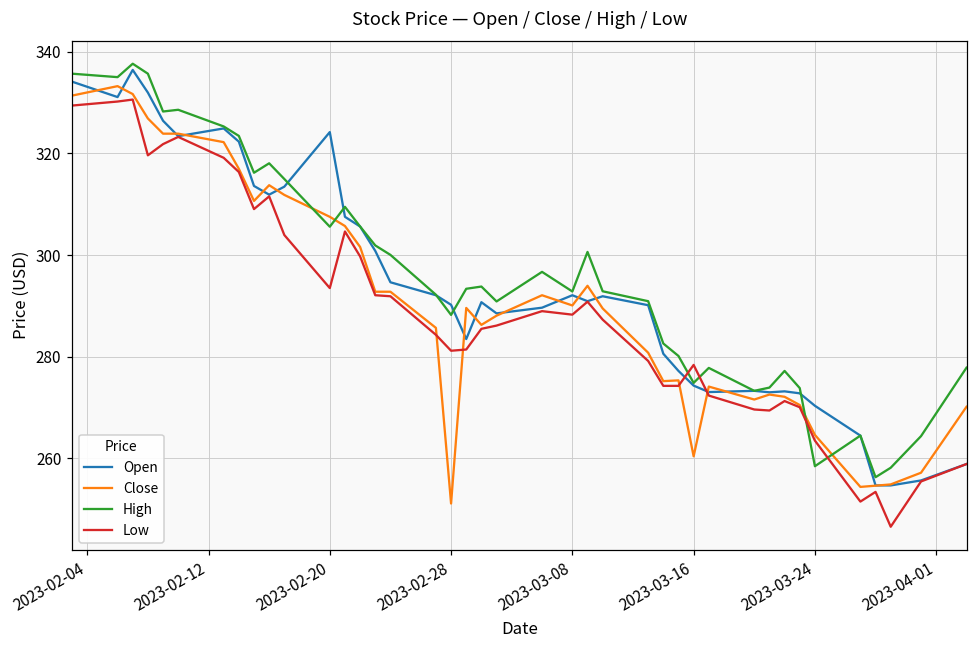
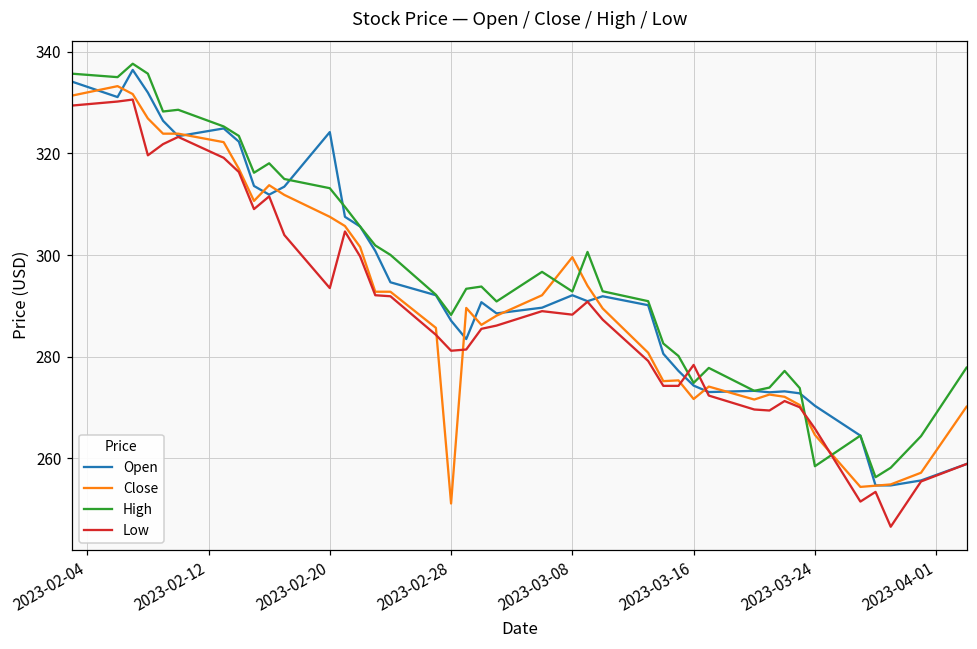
  {
    "Open": {
      "2023-02-20": 324,
-     "2023-02-28": 290,
+     "2023-02-28": 287,
      "2023-03-08": 292,
      "2023-03-24": 270
    },
    "Close": {
      "2023-02-20": 308,
      "2023-02-28": 251,
-     "2023-03-08": 290,
-     "2023-03-16": 260,
+     "2023-03-08": 300,
+     "2023-03-16": 272,
      "2023-03-24": 265
    },
    "High": {
-     "2023-02-20": 306,
+     "2023-02-20": 313,
      "2023-02-28": 288,
      "2023-03-08": 293,
      "2023-03-24": 258
    },
    "Low": {
      "2023-02-20": 294,
      "2023-02-28": 281,
      "2023-03-08": 288,
      "2023-03-16": 278,
-     "2023-03-24": 264
+     "2023-03-24": 266
    }
  }
